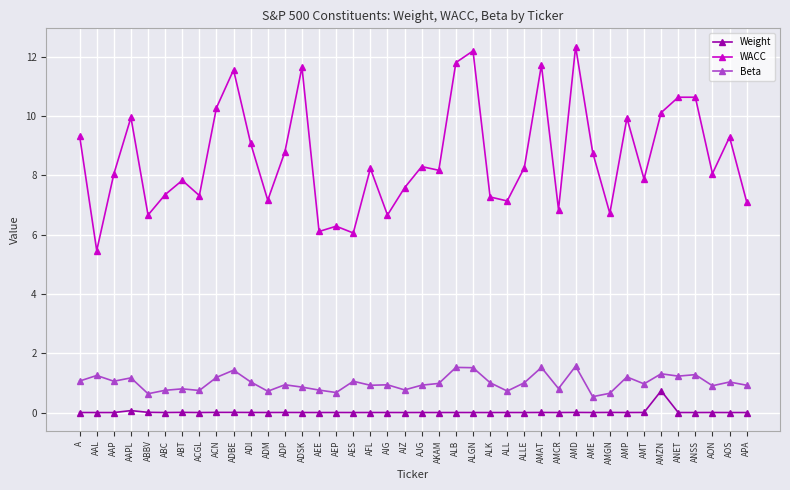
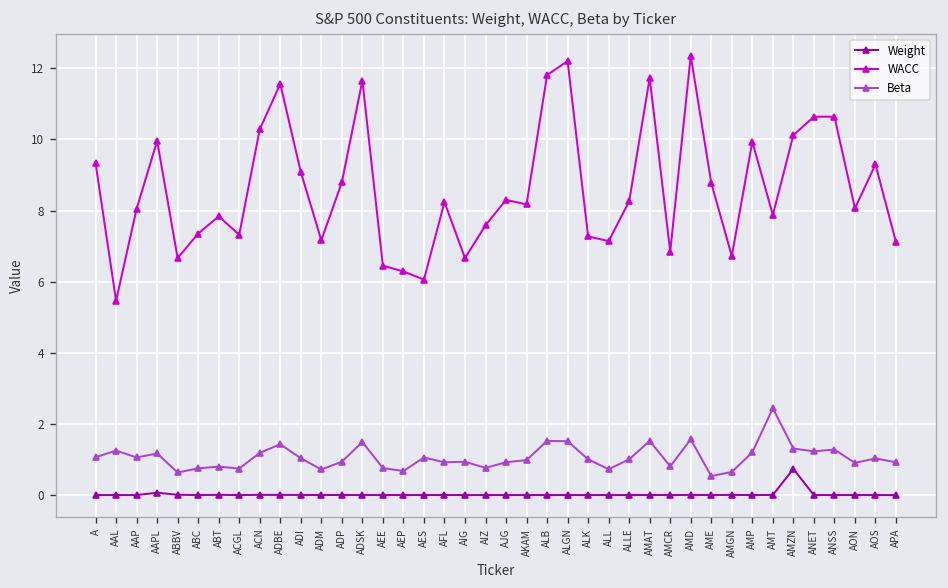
  {
    "Weight": {
      "A": 0.0,
      "AAL": 0.0,
      "AAP": 0.0,
      "AAPL": 0.1,
      "ABBV": 0.0,
      "ABC": 0.0,
      "ABT": 0.0,
      "ACGL": 0.0,
      "ACN": 0.0,
      "ADBE": 0.0,
      "ADI": 0.0,
      "ADM": 0.0,
      "ADP": 0.0,
      "ADSK": 0.0,
      "AEE": 0.0,
      "AEP": 0.0,
      "AES": 0.0,
      "AFL": 0.0,
      "AIG": 0.0,
      "AIZ": 0.0,
      "AJG": 0.0,
      "AKAM": 0.0,
      "ALB": 0.0,
      "ALGN": 0.0,
      "ALK": 0.0,
      "ALL": 0.0,
      "ALLE": 0.0,
      "AMAT": 0.0,
      "AMCR": 0.0,
      "AMD": 0.0,
      "AME": 0.0,
      "AMGN": 0.0,
      "AMP": 0.0,
      "AMT": 0.0,
      "AMZN": 0.7,
      "ANET": 0.0,
      "ANSS": 0.0,
      "AON": 0.0,
      "AOS": 0.0,
      "APA": 0.0
    },
    "WACC": {
      "A": 9.3,
      "AAL": 5.5,
      "AAP": 8.0,
      "AAPL": 10.0,
      "ABBV": 6.7,
      "ABC": 7.4,
      "ABT": 7.8,
      "ACGL": 7.3,
      "ACN": 10.3,
      "ADBE": 11.6,
      "ADI": 9.1,
      "ADM": 7.2,
      "ADP": 8.8,
      "ADSK": 11.7,
-     "AEE": 6.1,
+     "AEE": 6.5,
      "AEP": 6.3,
      "AES": 6.1,
      "AFL": 8.2,
      "AIG": 6.7,
      "AIZ": 7.6,
      "AJG": 8.3,
      "AKAM": 8.2,
      "ALB": 11.8,
      "ALGN": 12.2,
      "ALK": 7.3,
      "ALL": 7.1,
      "ALLE": 8.3,
      "AMAT": 11.7,
      "AMCR": 6.8,
      "AMD": 12.3,
      "AME": 8.8,
      "AMGN": 6.7,
      "AMP": 9.9,
      "AMT": 7.9,
      "AMZN": 10.1,
      "ANET": 10.6,
      "ANSS": 10.6,
      "AON": 8.1,
      "AOS": 9.3,
      "APA": 7.1
    },
    "Beta": {
      "A": 1.1,
      "AAL": 1.3,
      "AAP": 1.1,
      "AAPL": 1.2,
      "ABBV": 0.6,
      "ABC": 0.8,
      "ABT": 0.8,
      "ACGL": 0.7,
      "ACN": 1.2,
      "ADBE": 1.4,
      "ADI": 1.0,
      "ADM": 0.7,
      "ADP": 0.9,
-     "ADSK": 0.9,
+     "ADSK": 1.5,
      "AEE": 0.8,
      "AEP": 0.7,
      "AES": 1.1,
      "AFL": 0.9,
      "AIG": 0.9,
      "AIZ": 0.8,
      "AJG": 0.9,
      "AKAM": 1.0,
      "ALB": 1.5,
      "ALGN": 1.5,
      "ALK": 1.0,
      "ALL": 0.7,
      "ALLE": 1.0,
      "AMAT": 1.5,
      "AMCR": 0.8,
      "AMD": 1.6,
      "AME": 0.5,
      "AMGN": 0.7,
      "AMP": 1.2,
-     "AMT": 1.0,
+     "AMT": 2.4,
      "AMZN": 1.3,
      "ANET": 1.2,
      "ANSS": 1.3,
      "AON": 0.9,
      "AOS": 1.0,
      "APA": 0.9
    }
  }
